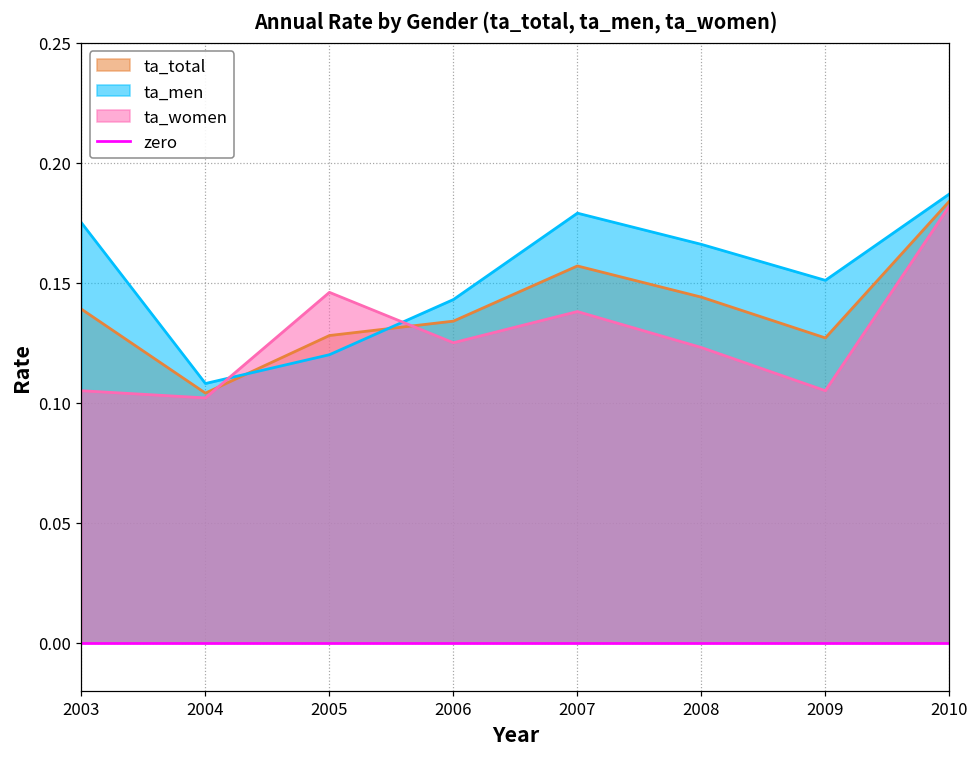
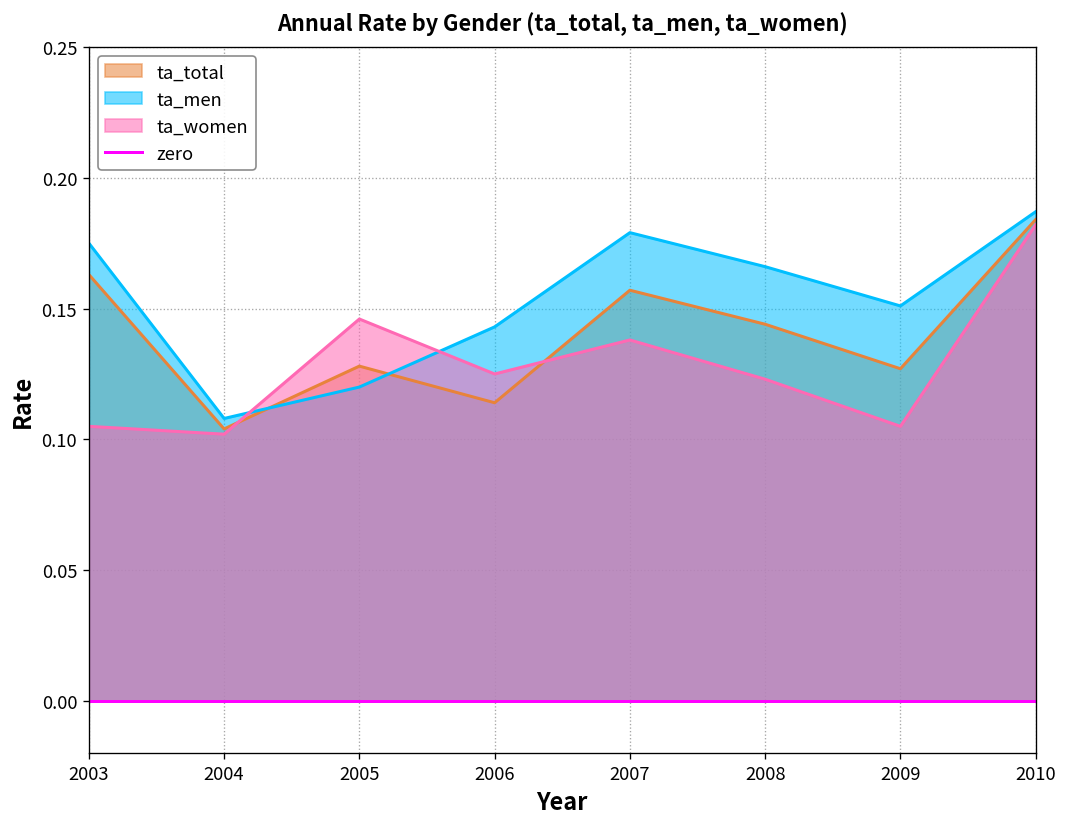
  {
    "ta_total": {
-     "2003": 0.139,
+     "2003": 0.163,
      "2004": 0.104,
      "2005": 0.128,
-     "2006": 0.134,
+     "2006": 0.114,
      "2007": 0.157,
      "2008": 0.144,
      "2009": 0.127,
      "2010": 0.184
    },
    "ta_men": {
      "2003": 0.175,
      "2004": 0.108,
      "2005": 0.120,
      "2006": 0.143,
      "2007": 0.179,
      "2008": 0.166,
      "2009": 0.151,
      "2010": 0.187
    },
    "ta_women": {
      "2003": 0.105,
      "2004": 0.102,
      "2005": 0.146,
      "2006": 0.125,
      "2007": 0.138,
      "2008": 0.123,
      "2009": 0.105,
      "2010": 0.182
    }
  }
